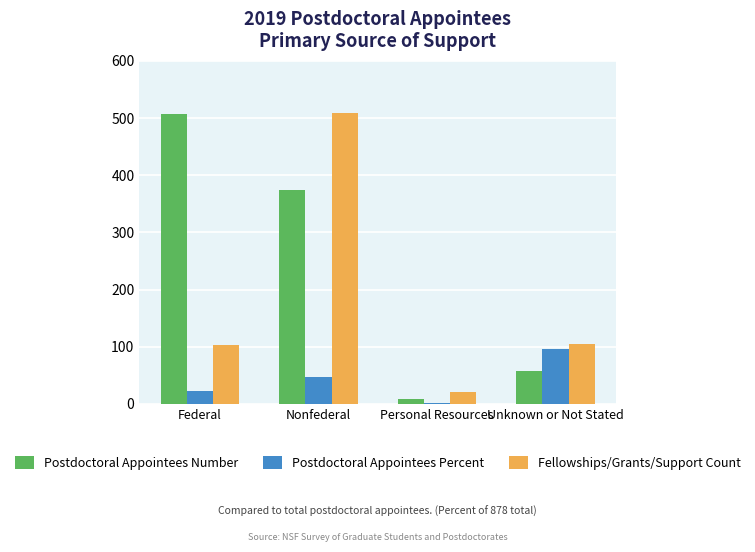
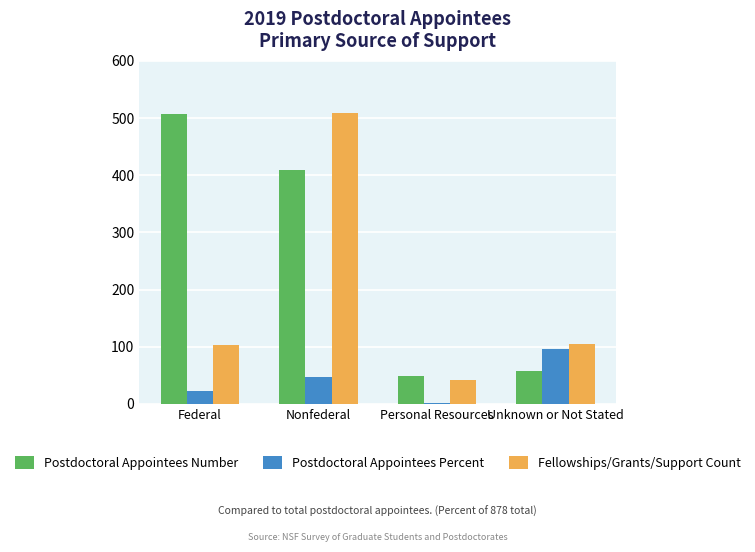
  {
    "Postdoctoral Appointees Number": {
      "Federal": 510,
-     "Nonfederal": 380,
-     "Personal Resources": 10,
+     "Nonfederal": 410,
+     "Personal Resources": 50,
      "Unknown or Not Stated": 60
    },
    "Postdoctoral Appointees Percent": {
      "Federal": 20,
      "Nonfederal": 50,
      "Unknown or Not Stated": 100
    },
    "Fellowships/Grants/Support Count": {
      "Federal": 100,
      "Nonfederal": 510,
-     "Personal Resources": 20,
+     "Personal Resources": 40,
      "Unknown or Not Stated": 100
    }
  }
